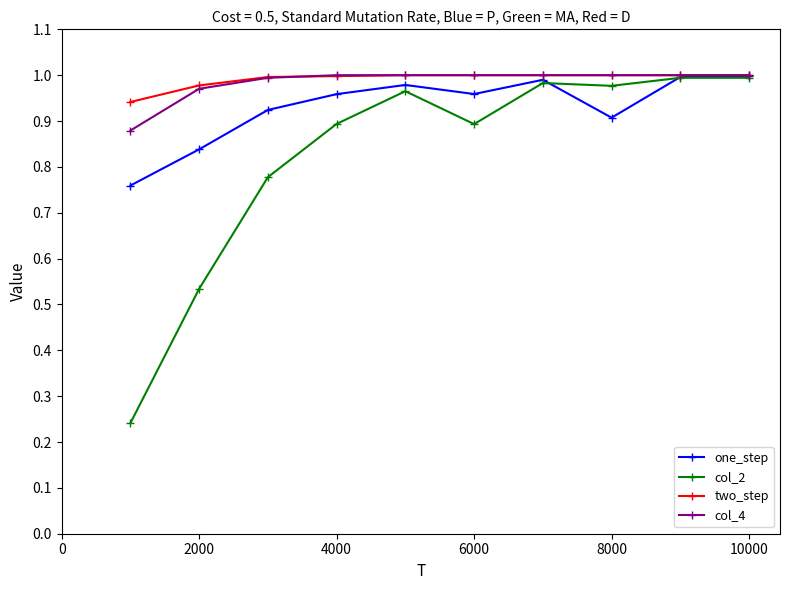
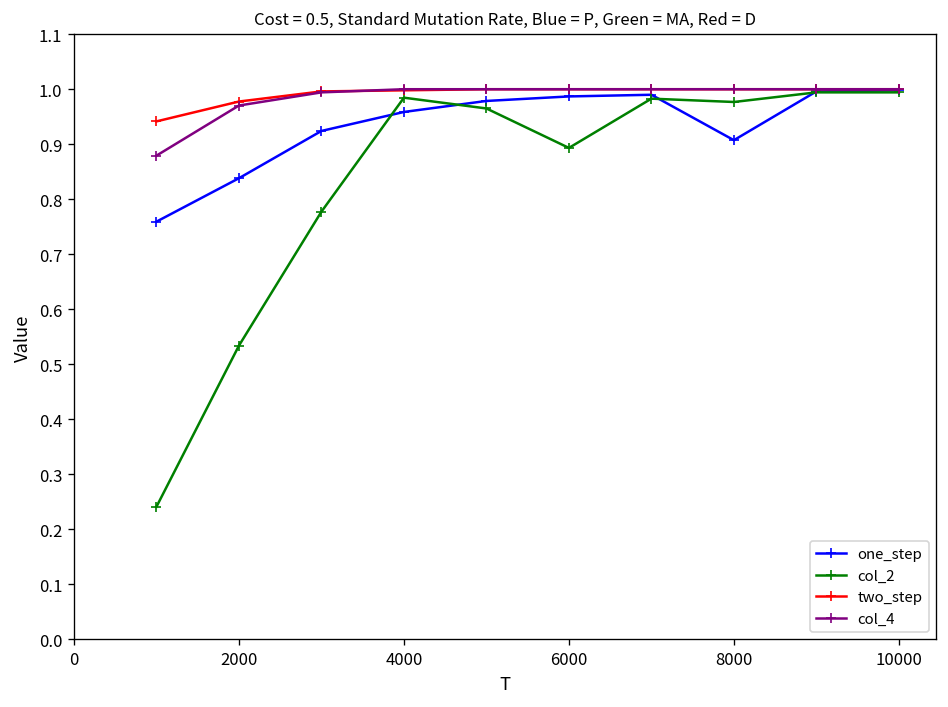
  {
    "one_step": {
      "2000": 0.84,
      "4000": 0.96,
-     "6000": 0.96,
+     "6000": 0.99,
      "8000": 0.91
    },
    "col_2": {
      "2000": 0.53,
-     "4000": 0.89,
+     "4000": 0.98,
      "6000": 0.89,
      "8000": 0.98
    },
    "two_step": {
      "2000": 0.98
    },
    "col_4": {
      "2000": 0.97
    }
  }
